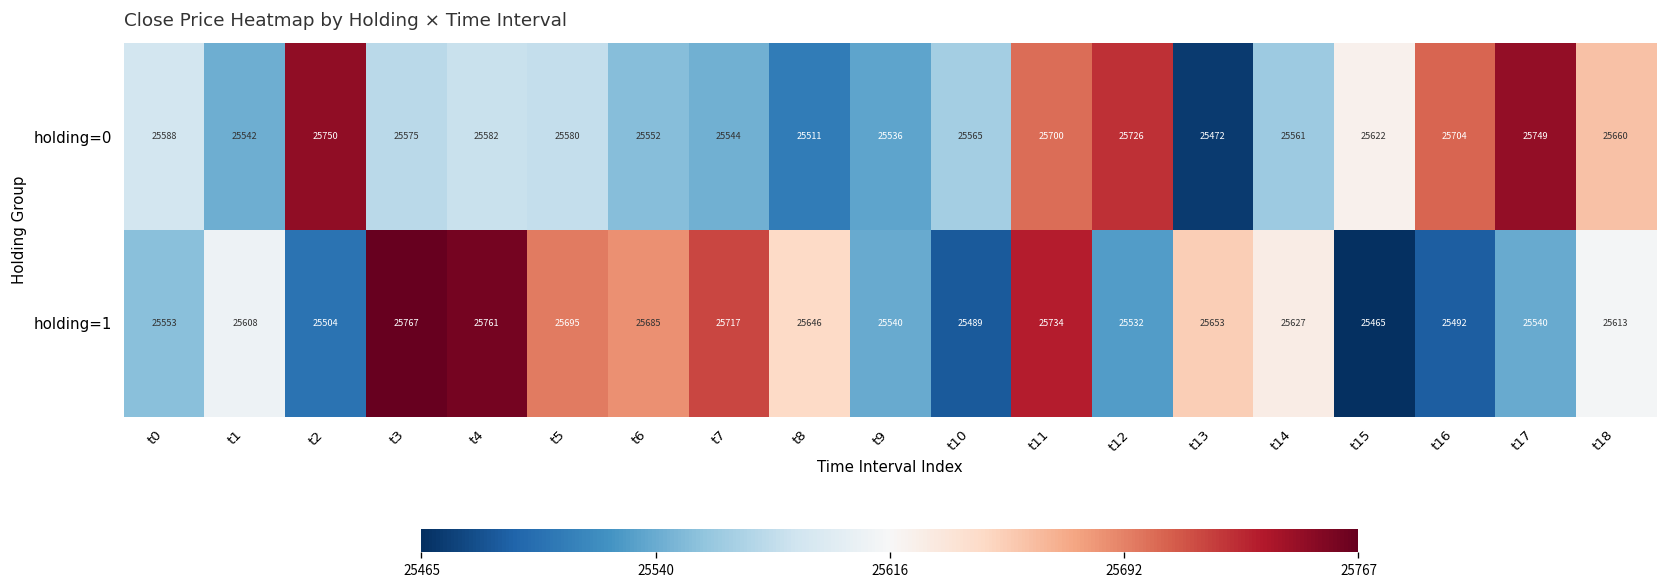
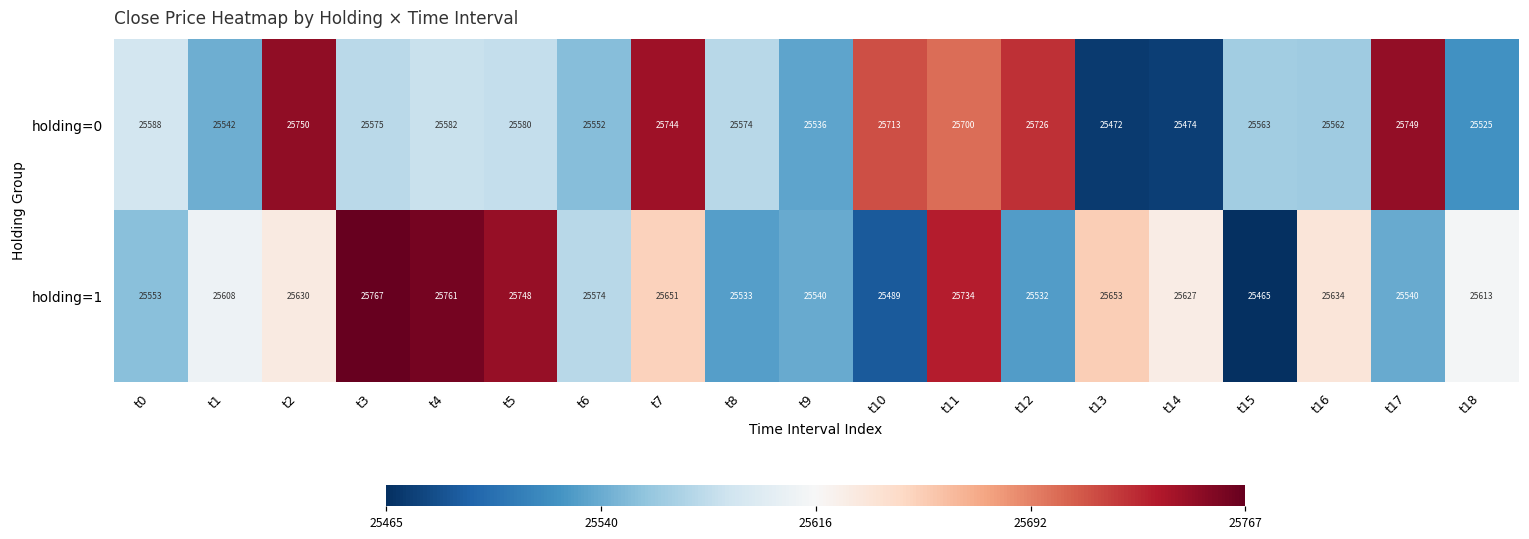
  {
    "holding=0": {
      "t0": 25588,
      "t1": 25542,
      "t2": 25750,
      "t3": 25575,
      "t4": 25582,
      "t5": 25580,
      "t6": 25552,
-     "t7": 25544,
-     "t8": 25511,
+     "t7": 25744,
+     "t8": 25574,
      "t9": 25536,
-     "t10": 25565,
+     "t10": 25713,
      "t11": 25700,
      "t12": 25726,
      "t13": 25472,
-     "t14": 25561,
-     "t15": 25622,
-     "t16": 25704,
+     "t14": 25474,
+     "t15": 25563,
+     "t16": 25562,
      "t17": 25749,
-     "t18": 25660
+     "t18": 25525
    },
    "holding=1": {
      "t0": 25553,
      "t1": 25608,
-     "t2": 25504,
+     "t2": 25630,
      "t3": 25767,
      "t4": 25761,
-     "t5": 25695,
-     "t6": 25685,
-     "t7": 25717,
-     "t8": 25646,
+     "t5": 25748,
+     "t6": 25574,
+     "t7": 25651,
+     "t8": 25533,
      "t9": 25540,
      "t10": 25489,
      "t11": 25734,
      "t12": 25532,
      "t13": 25653,
      "t14": 25627,
      "t15": 25465,
-     "t16": 25492,
+     "t16": 25634,
      "t17": 25540,
      "t18": 25613
    }
  }
